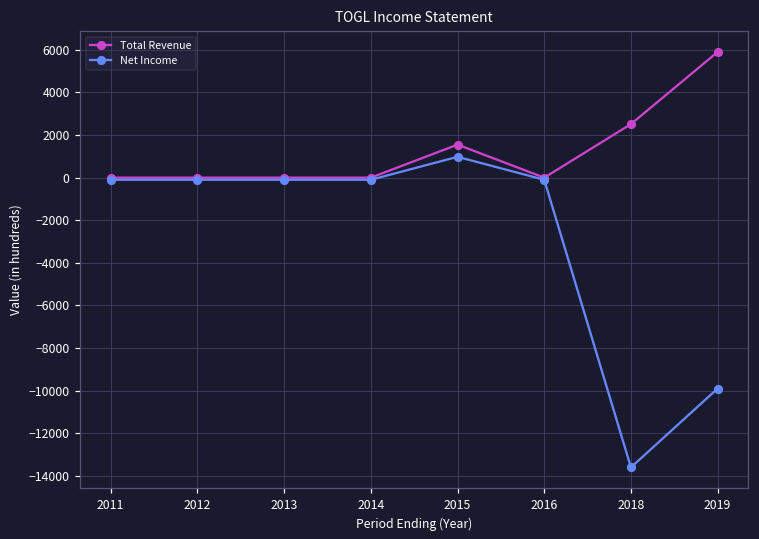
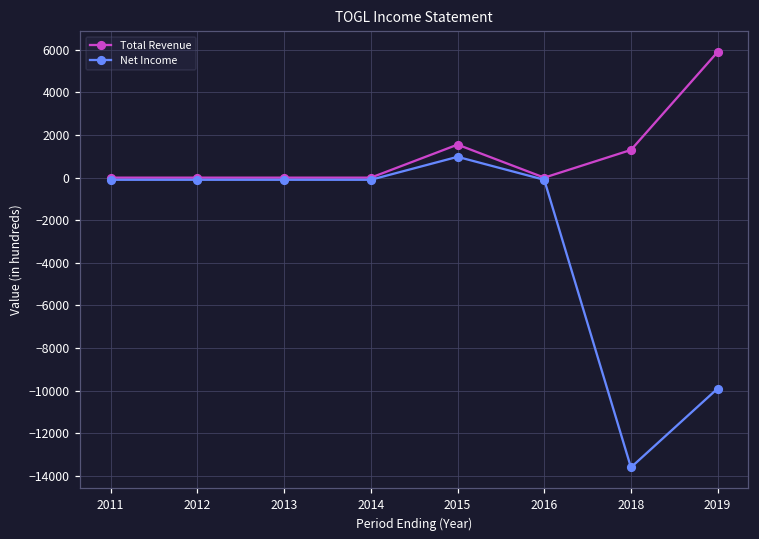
  {
    "Total Revenue": {
      "2015": 1500,
-     "2018": 2500,
+     "2018": 1300,
      "2019": 5900
    },
    "Net Income": {
      "2015": 1000,
      "2018": -13600,
      "2019": -9900
    }
  }
